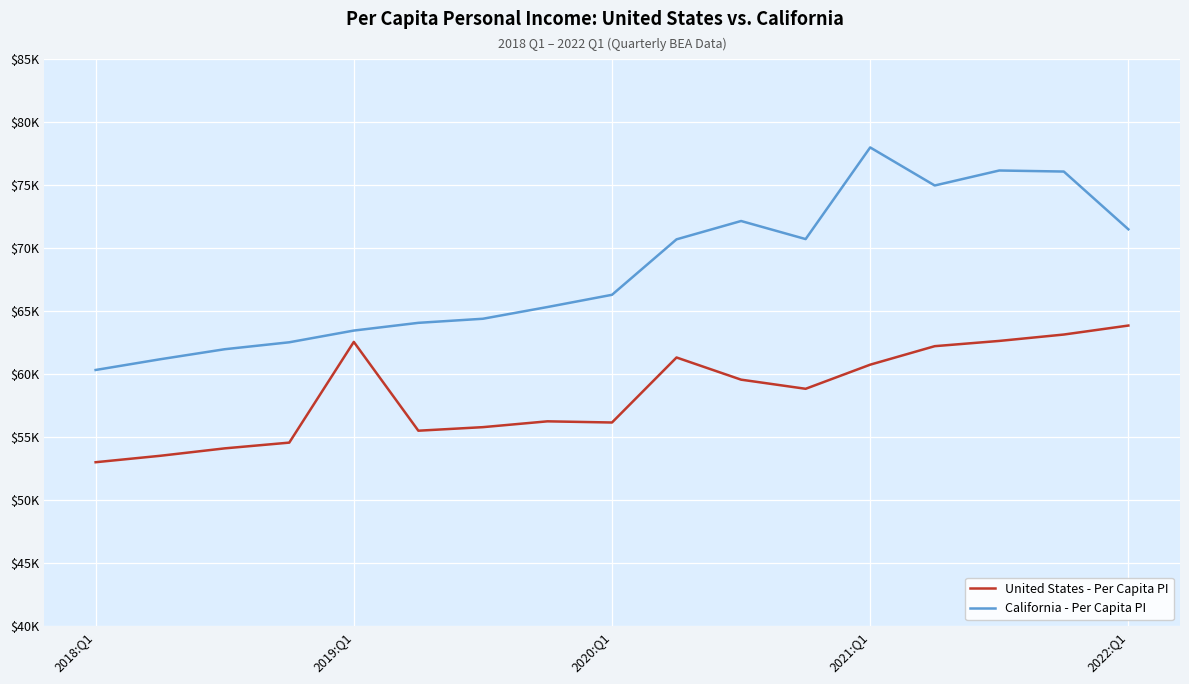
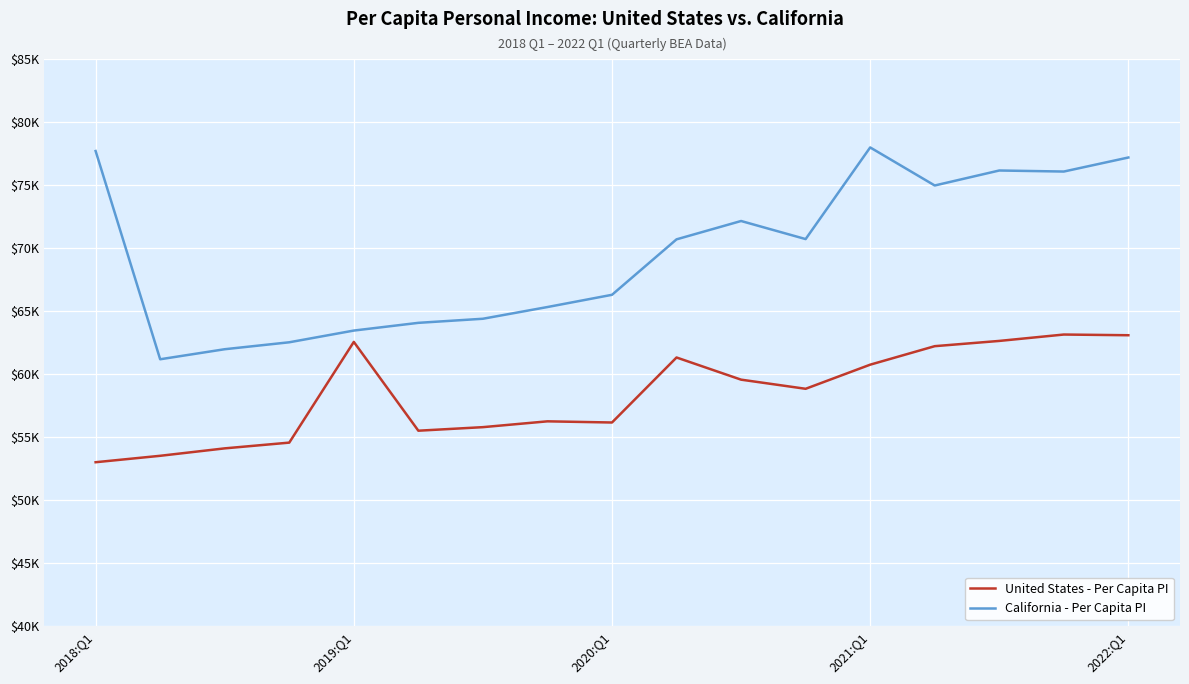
  {
    "United States - Per Capita PI": {
      "2018:Q1": "$53000",
      "2019:Q1": "$62600",
      "2020:Q1": "$56200",
      "2021:Q1": "$60800",
-     "2022:Q1": "$63900"
+     "2022:Q1": "$63100"
    },
    "California - Per Capita PI": {
-     "2018:Q1": "$60300",
+     "2018:Q1": "$77700",
      "2019:Q1": "$63500",
      "2020:Q1": "$66300",
      "2021:Q1": "$78000",
-     "2022:Q1": "$71500"
+     "2022:Q1": "$77200"
    }
  }
